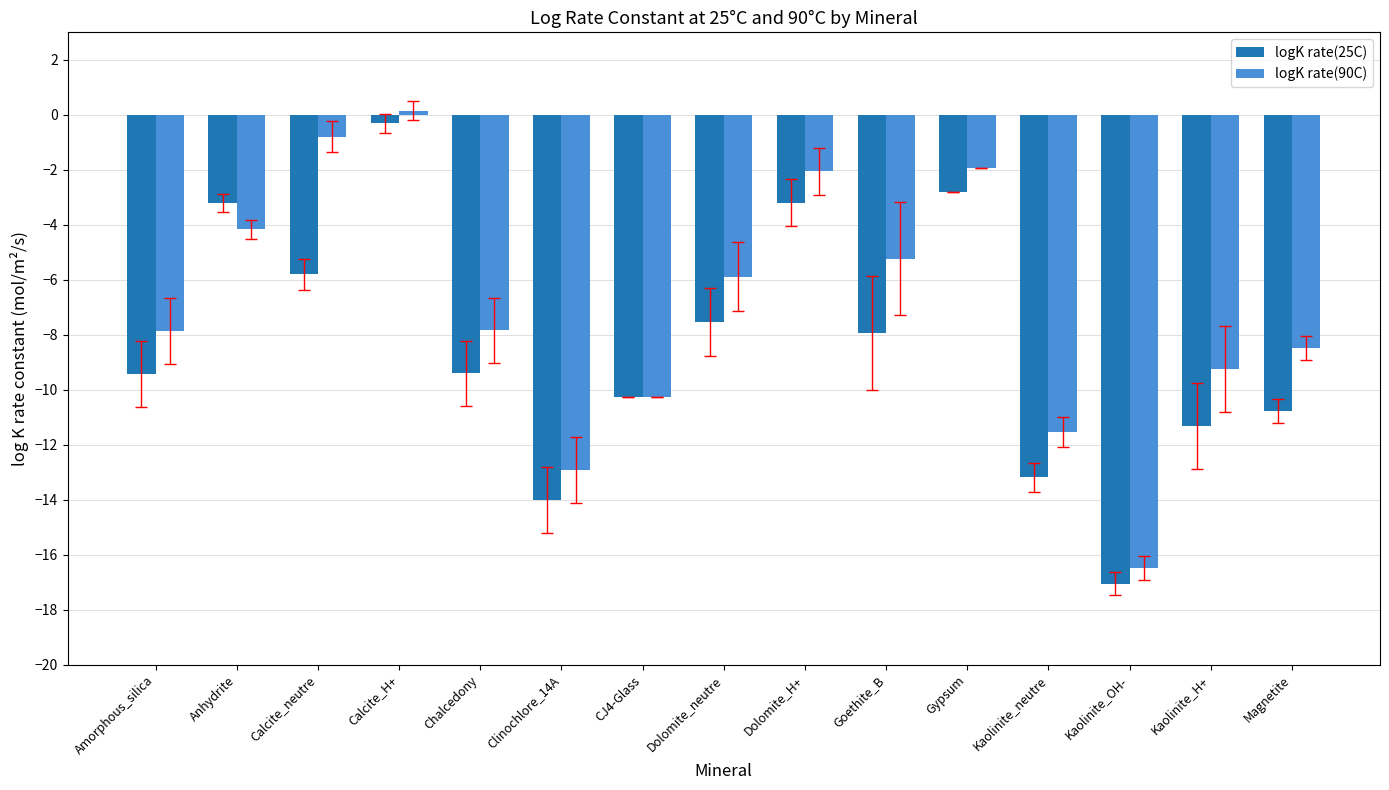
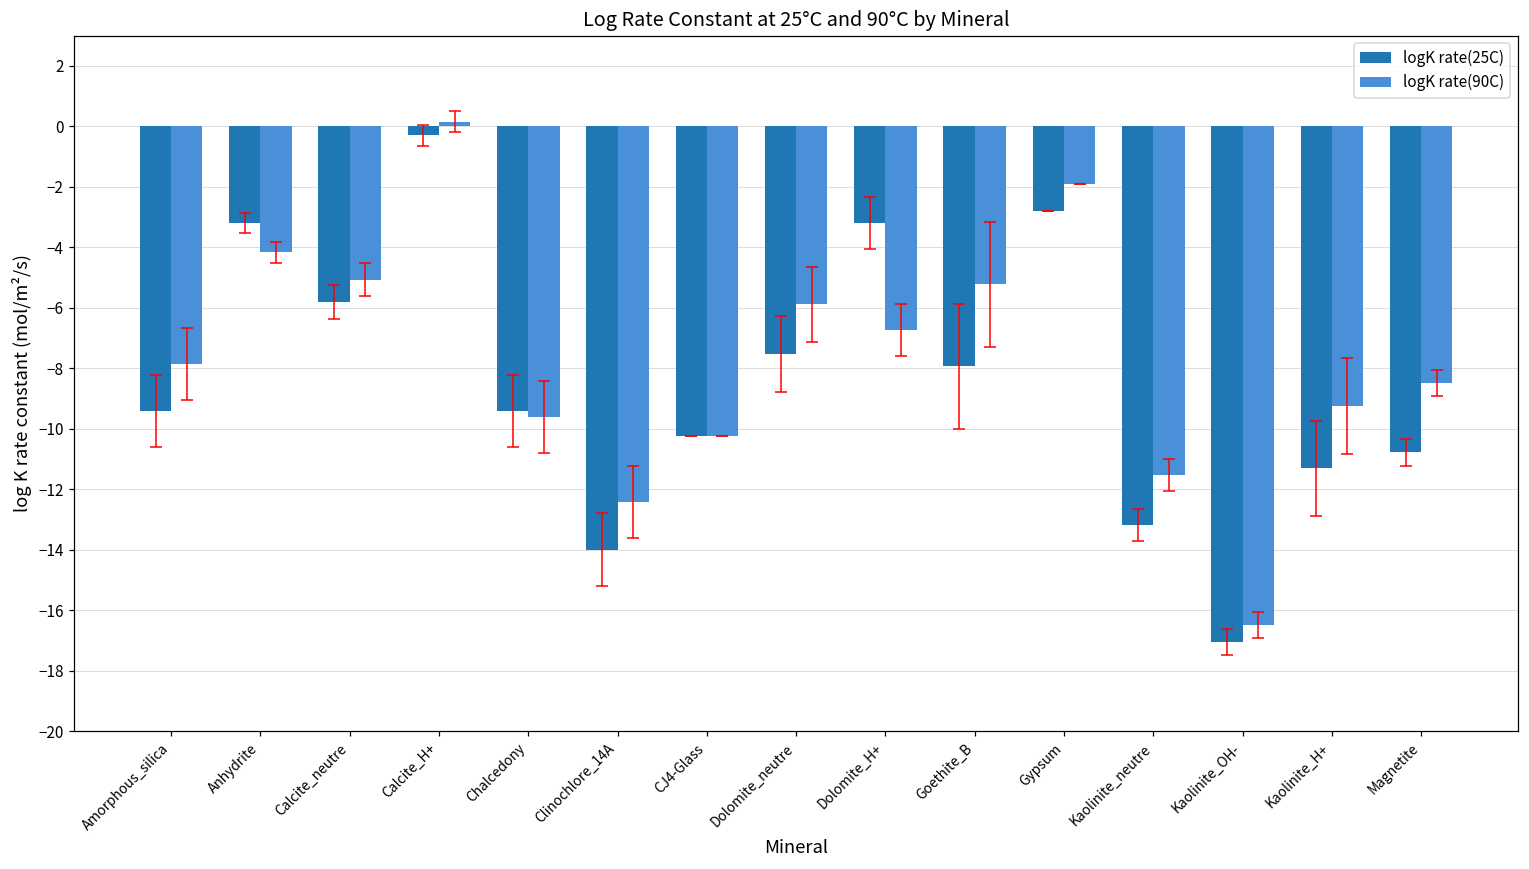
  {
    "logK rate(90C)": {
      "Amorphous_silica": -7.9,
      "Anhydrite": -4.2,
-     "Calcite_neutre": -0.8,
+     "Calcite_neutre": -5.1,
      "Calcite_H+": 0.2,
-     "Chalcedony": -7.8,
-     "Clinochlore_14A": -12.9,
+     "Chalcedony": -9.6,
+     "Clinochlore_14A": -12.4,
      "CJ4-Glass": -10.3,
      "Dolomite_neutre": -5.9,
-     "Dolomite_H+": -2.1,
+     "Dolomite_H+": -6.7,
      "Goethite_B": -5.2,
      "Gypsum": -1.9,
      "Kaolinite_neutre": -11.5,
      "Kaolinite_OH-": -16.5,
      "Kaolinite_H+": -9.2,
      "Magnetite": -8.5
    }
  }
